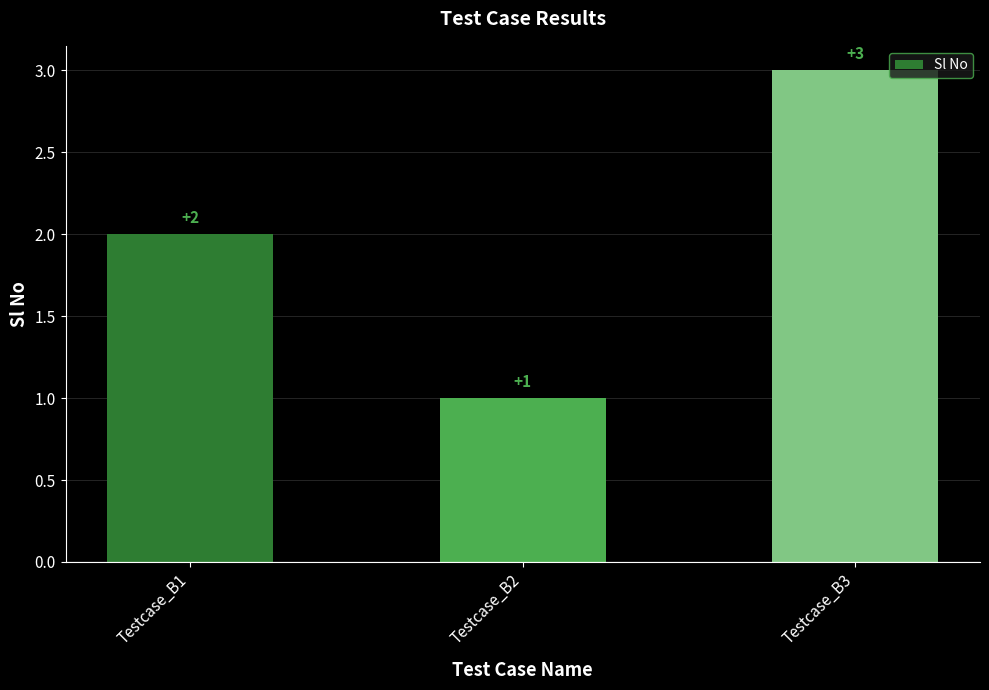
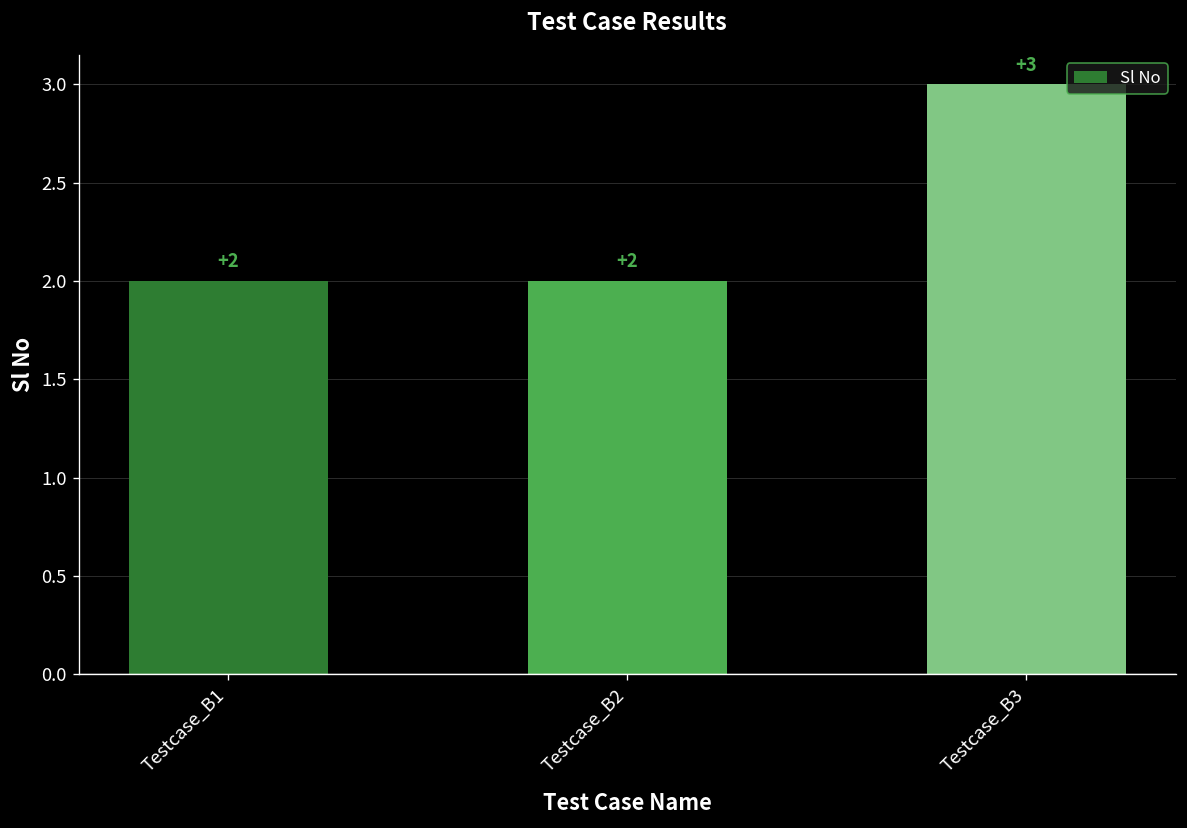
  {
    "Testcase_B1": "+2",
-   "Testcase_B2": "+1",
+   "Testcase_B2": "+2",
    "Testcase_B3": "+3"
  }
